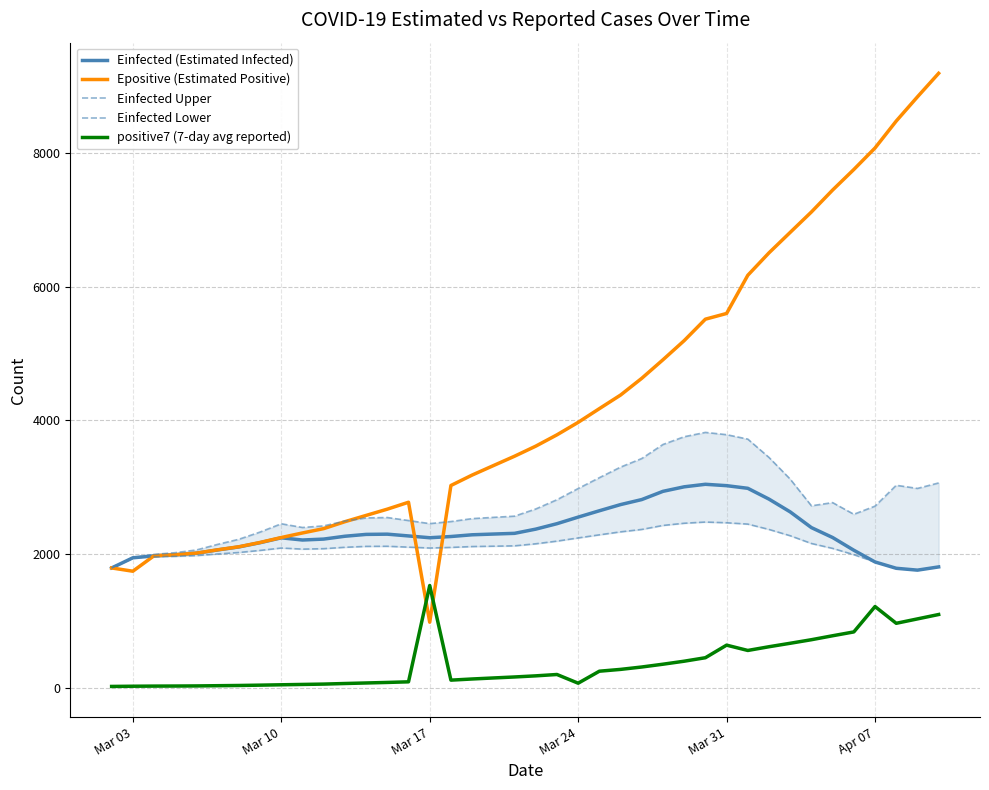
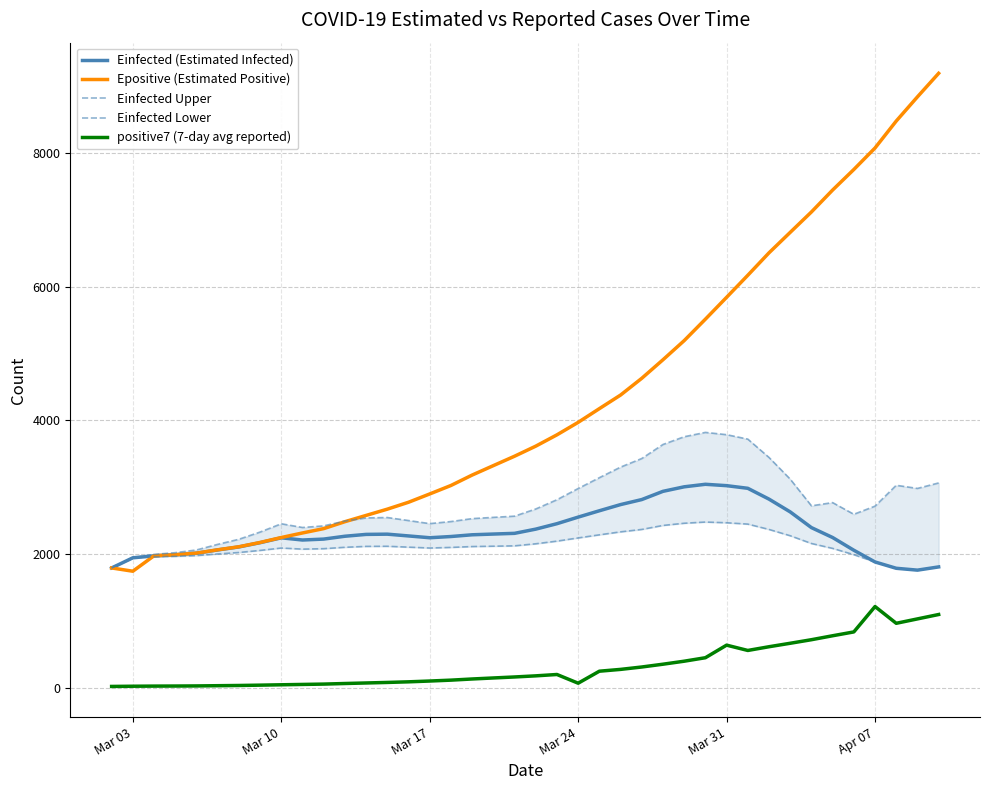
  {
    "Epositive (Estimated Positive)": {
      "Mar 03": 1700,
-     "Mar 17": 1000,
+     "Mar 17": 2900,
      "Mar 24": 4000,
-     "Mar 31": 5600,
+     "Mar 31": 5800,
      "Apr 07": 8100
    },
    "positive7 (7-day avg reported)": {
      "Mar 03": 0,
      "Mar 10": 100,
-     "Mar 17": 1500,
+     "Mar 17": 100,
      "Mar 24": 100,
      "Mar 31": 600,
      "Apr 07": 1200
    }
  }
